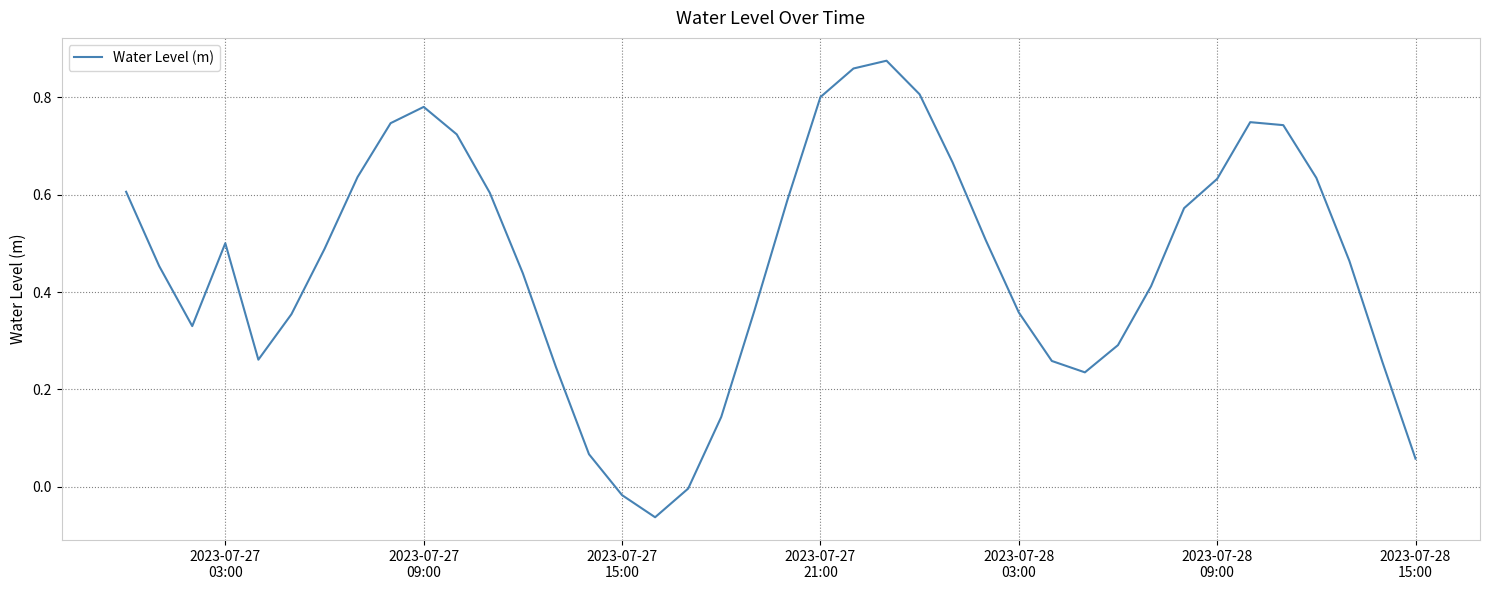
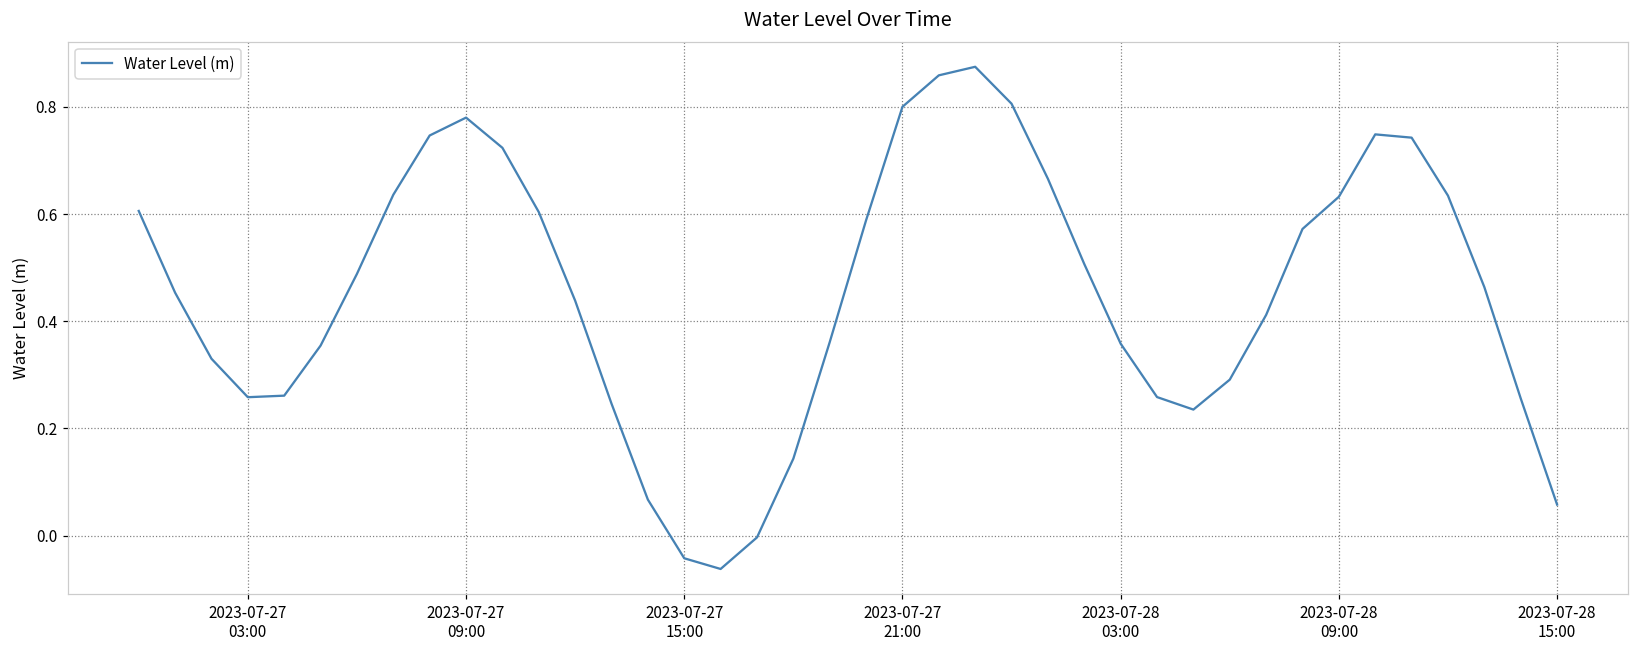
  {
-   "2023-07-27 03:00": 0.50,
+   "2023-07-27 03:00": 0.26,
    "2023-07-27 09:00": 0.78,
-   "2023-07-27 15:00": -0.02,
+   "2023-07-27 15:00": -0.04,
    "2023-07-27 21:00": 0.80,
    "2023-07-28 03:00": 0.36,
    "2023-07-28 09:00": 0.63,
    "2023-07-28 15:00": 0.06
  }
